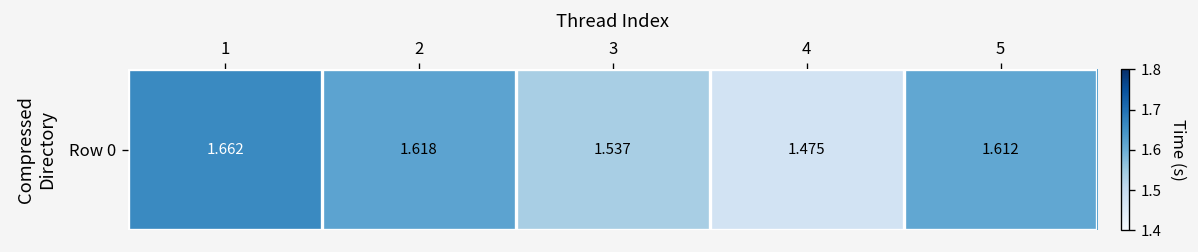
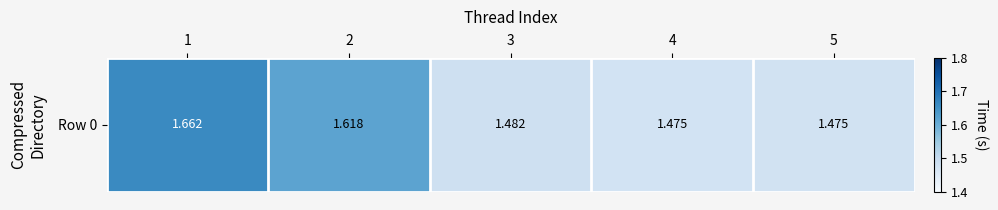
  {
    "Row 0": {
      "1": 1.662,
      "2": 1.618,
-     "3": 1.537,
+     "3": 1.482,
      "4": 1.475,
-     "5": 1.612
+     "5": 1.475
    }
  }
